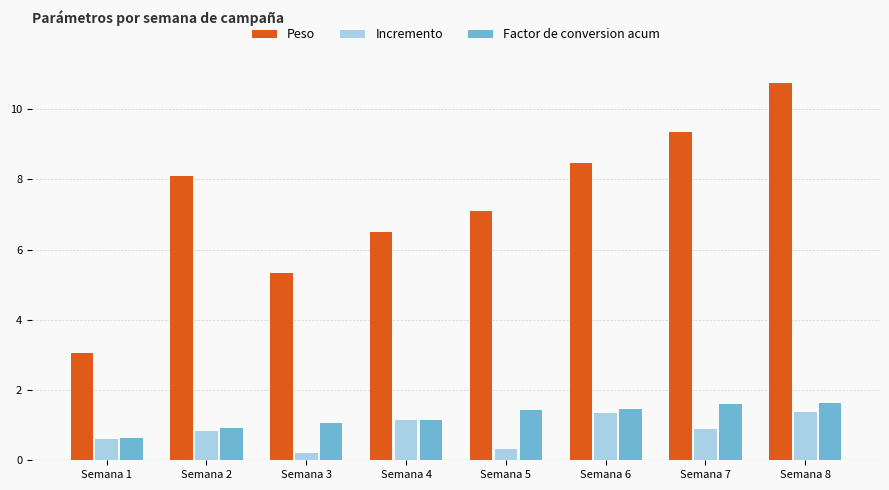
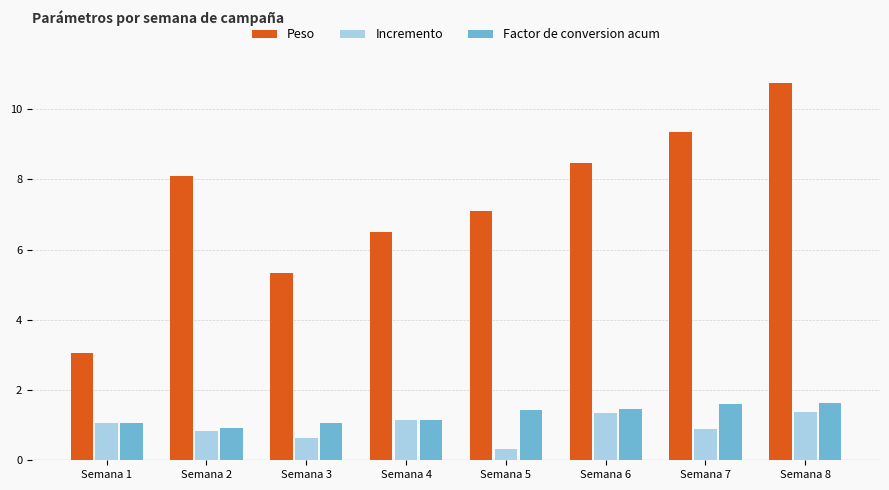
  {
    "Peso": {
      "Semana 1": 3.1,
      "Semana 2": 8.1,
      "Semana 3": 5.3,
      "Semana 4": 6.5,
      "Semana 5": 7.1,
      "Semana 6": 8.5,
      "Semana 7": 9.4,
      "Semana 8": 10.7
    },
    "Incremento": {
-     "Semana 1": 0.6,
+     "Semana 1": 1.1,
      "Semana 2": 0.8,
-     "Semana 3": 0.2,
+     "Semana 3": 0.6,
      "Semana 4": 1.2,
      "Semana 5": 0.3,
      "Semana 6": 1.4,
      "Semana 7": 0.9,
      "Semana 8": 1.4
    },
    "Factor de conversion acum": {
-     "Semana 1": 0.6,
+     "Semana 1": 1.1,
      "Semana 2": 0.9,
      "Semana 3": 1.1,
      "Semana 4": 1.1,
      "Semana 5": 1.4,
      "Semana 6": 1.5,
      "Semana 7": 1.6,
      "Semana 8": 1.6
    }
  }
